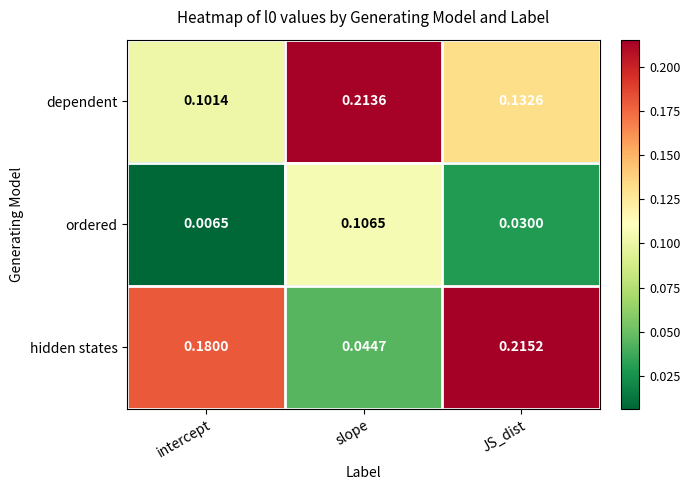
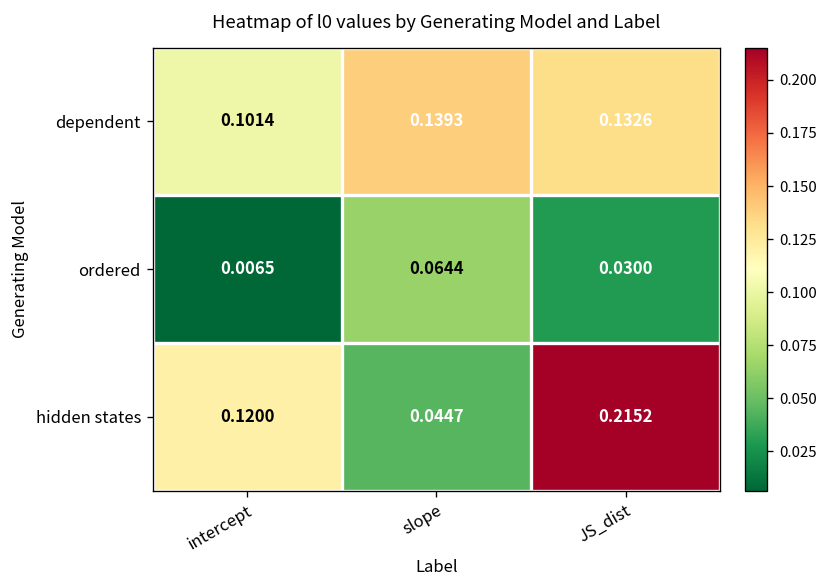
  {
    "dependent": {
      "intercept": 0.1014,
-     "slope": 0.2136,
+     "slope": 0.1393,
      "JS_dist": 0.1326
    },
    "ordered": {
      "intercept": 0.0065,
-     "slope": 0.1065,
+     "slope": 0.0644,
      "JS_dist": 0.0300
    },
    "hidden states": {
-     "intercept": 0.1800,
+     "intercept": 0.1200,
      "slope": 0.0447,
      "JS_dist": 0.2152
    }
  }
